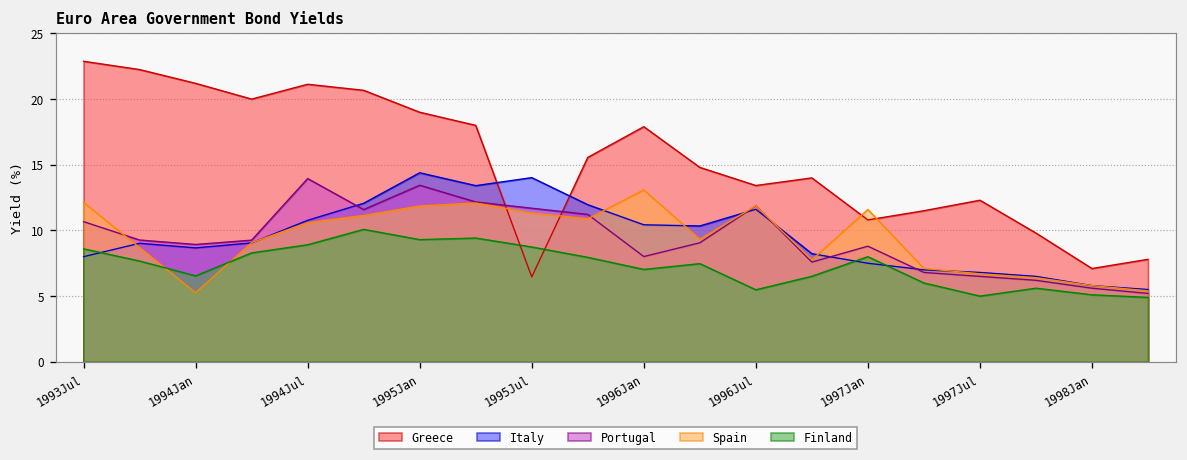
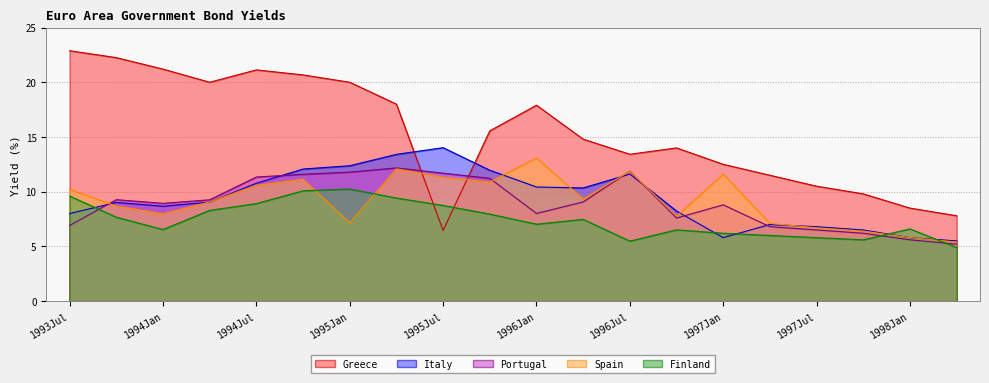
  {
    "Greece": {
      "1993Jul": 22.9,
      "1994Jan": 21.2,
      "1994Jul": 21.1,
-     "1995Jan": 19,
+     "1995Jan": 20,
      "1995Jul": 6.5,
      "1996Jan": 17.9,
      "1996Jul": 13.4,
-     "1997Jan": 10.8,
-     "1997Jul": 12.3,
-     "1998Jan": 7.1
+     "1997Jan": 12.5,
+     "1997Jul": 10.5,
+     "1998Jan": 8.5
    },
    "Italy": {
      "1993Jul": 8.0,
      "1994Jan": 8.7,
-     "1995Jan": 14.4,
+     "1995Jan": 12.4,
      "1995Jul": 14.0,
      "1996Jan": 10.4,
      "1996Jul": 11.6,
-     "1997Jan": 7.5
+     "1997Jan": 5.8
    },
    "Portugal": {
-     "1993Jul": 10.7,
+     "1993Jul": 6.9,
      "1994Jan": 8.9,
-     "1994Jul": 14.0,
-     "1995Jan": 13.4,
+     "1994Jul": 11.3,
+     "1995Jan": 11.8,
      "1995Jul": 11.7,
      "1996Jan": 8.0,
      "1997Jan": 8.8
    },
    "Spain": {
-     "1993Jul": 12.1,
-     "1994Jan": 5.3,
-     "1995Jan": 11.9,
+     "1993Jul": 10.2,
+     "1994Jan": 8.0,
+     "1995Jan": 7.2,
      "1995Jul": 11.3,
      "1996Jan": 13.1,
      "1997Jan": 11.6
    },
    "Finland": {
-     "1993Jul": 8.6,
+     "1993Jul": 9.6,
      "1994Jan": 6.5,
      "1994Jul": 8.9,
-     "1995Jan": 9.3,
+     "1995Jan": 10.2,
      "1995Jul": 8.7,
      "1996Jan": 7.0,
      "1996Jul": 5.5,
-     "1997Jan": 8.0,
-     "1997Jul": 5.0,
-     "1998Jan": 5.1
+     "1997Jan": 6.2,
+     "1997Jul": 5.8,
+     "1998Jan": 6.6
    }
  }
